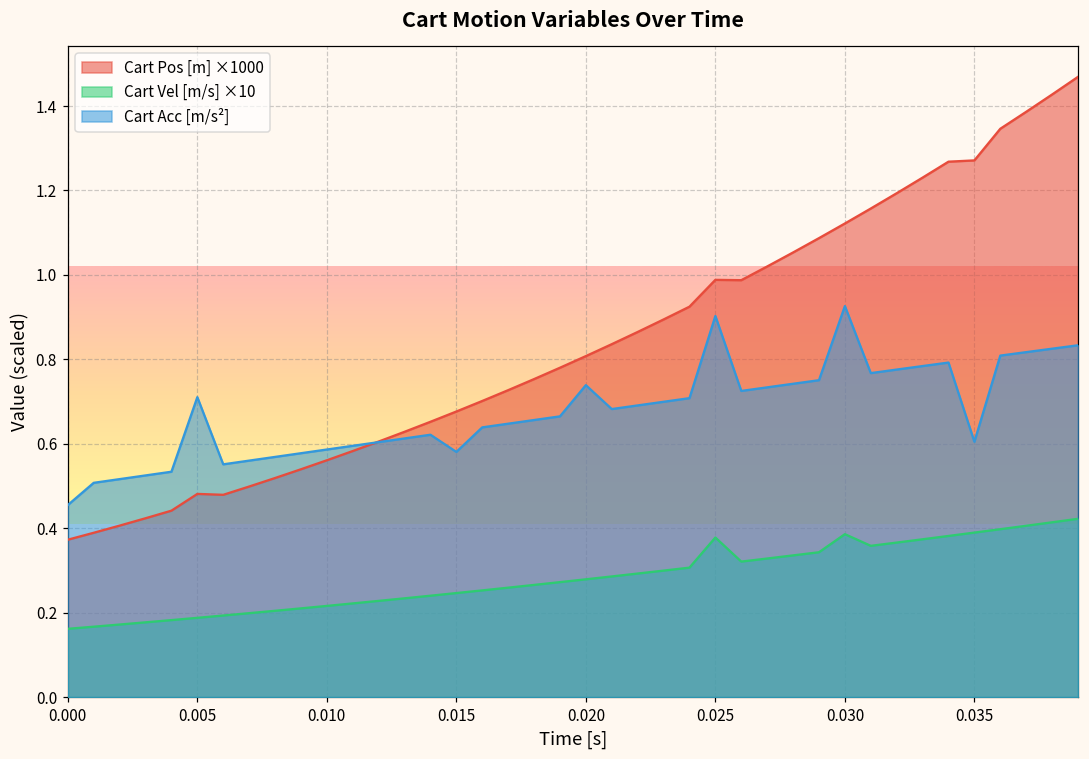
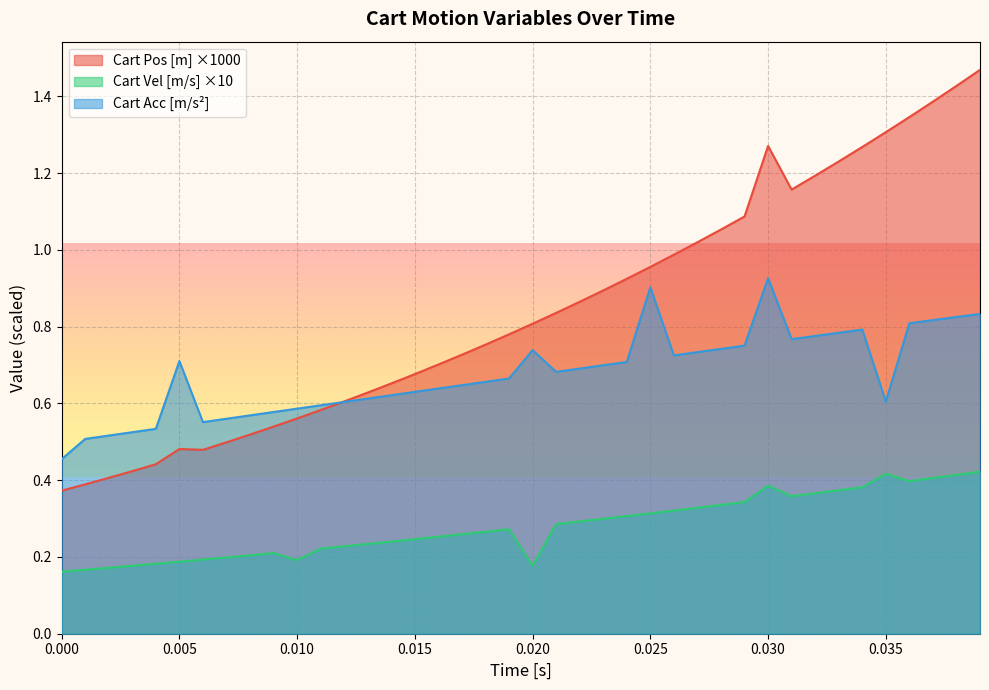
  {
    "Cart Pos [m] ×1000": {
      "0.000": 0.37,
      "0.005": 0.48,
      "0.010": 0.56,
      "0.015": 0.68,
      "0.020": 0.81,
-     "0.025": 0.99,
-     "0.030": 1.12,
-     "0.035": 1.27
+     "0.025": 0.96,
+     "0.030": 1.27,
+     "0.035": 1.31
    },
    "Cart Vel [m/s] ×10": {
      "0.000": 0.16,
      "0.005": 0.19,
-     "0.010": 0.22,
+     "0.010": 0.19,
      "0.015": 0.25,
-     "0.020": 0.28,
-     "0.025": 0.38,
+     "0.020": 0.18,
+     "0.025": 0.31,
      "0.030": 0.39,
-     "0.035": 0.39
+     "0.035": 0.42
    },
    "Cart Acc [m/s²]": {
      "0.000": 0.45,
      "0.005": 0.71,
      "0.010": 0.59,
-     "0.015": 0.58,
+     "0.015": 0.63,
      "0.020": 0.74,
      "0.025": 0.90,
      "0.030": 0.93,
      "0.035": 0.60
    }
  }
